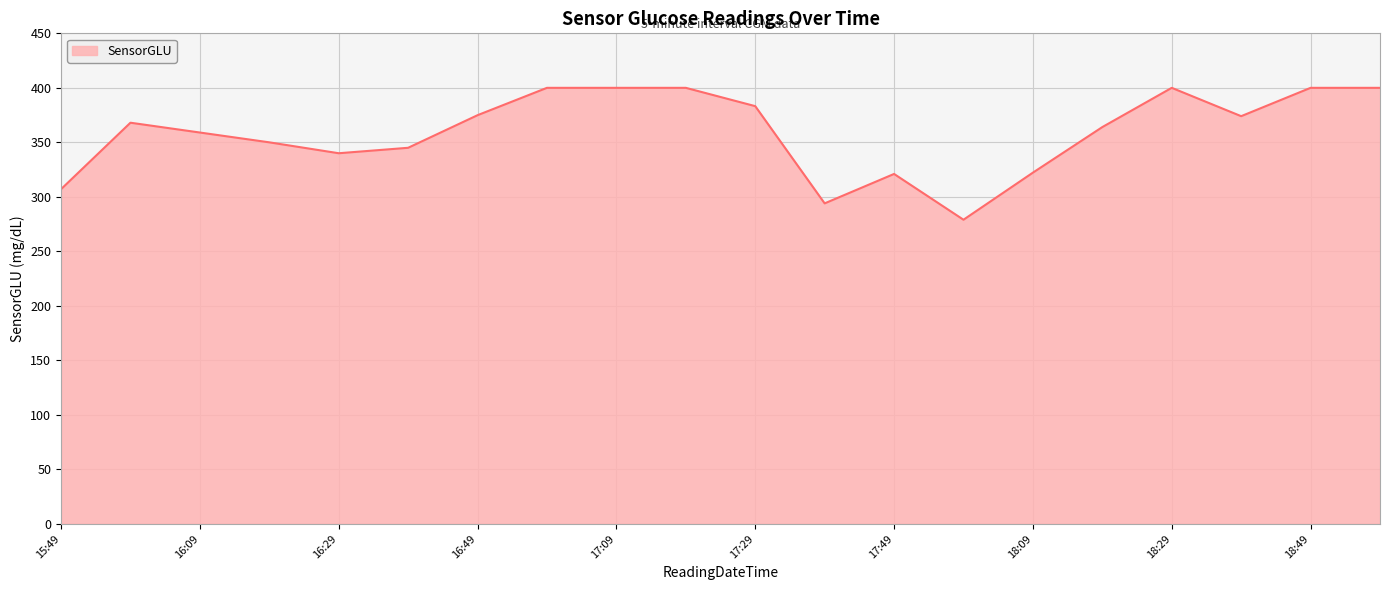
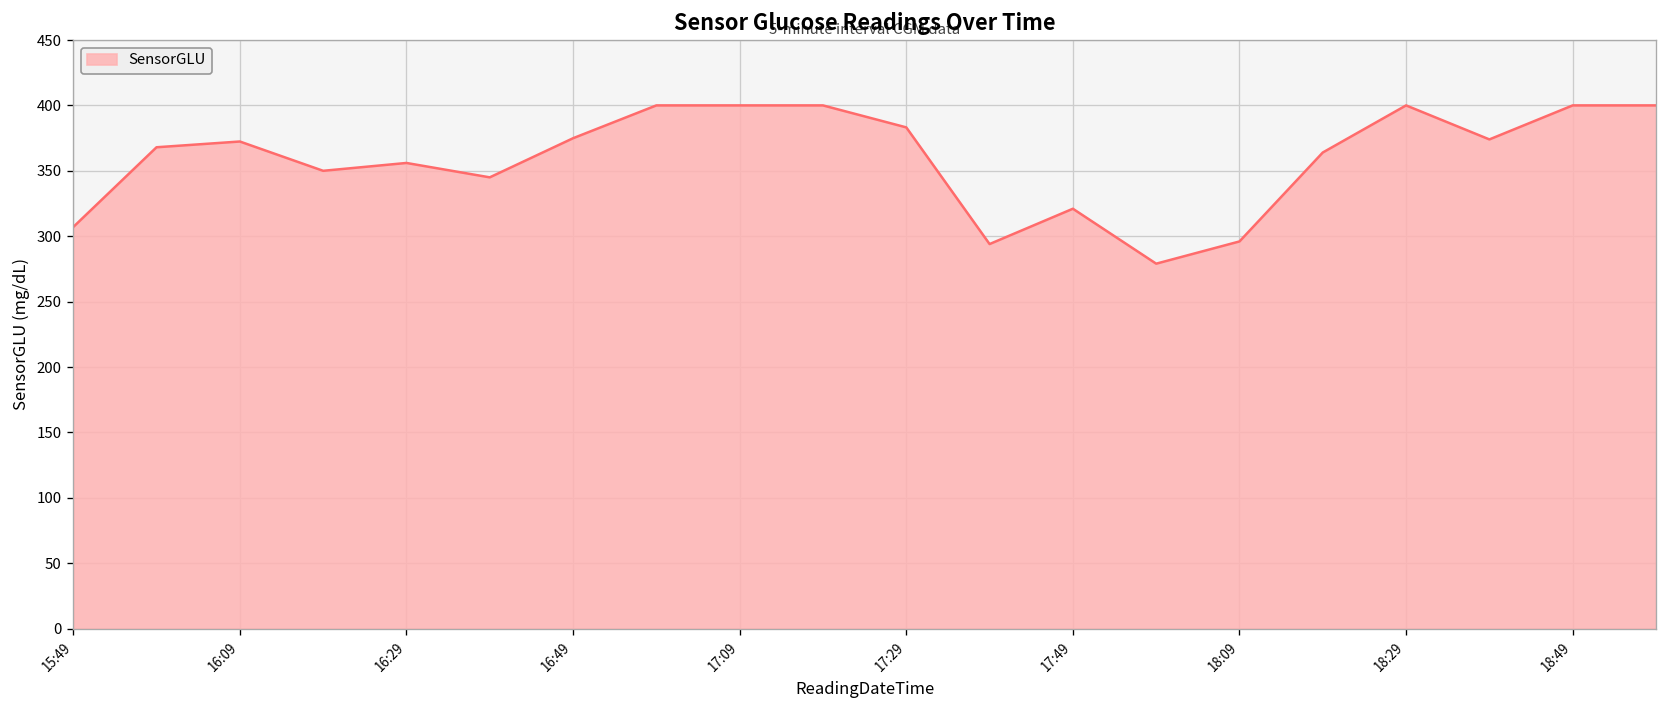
  {
    "15:49": 307,
-   "16:09": 359,
-   "16:29": 340,
+   "16:09": 372,
+   "16:29": 356,
    "16:49": 375,
    "17:09": 400,
    "17:29": 383,
    "17:49": 321,
-   "18:09": 322,
+   "18:09": 296,
    "18:29": 400,
    "18:49": 400
  }
